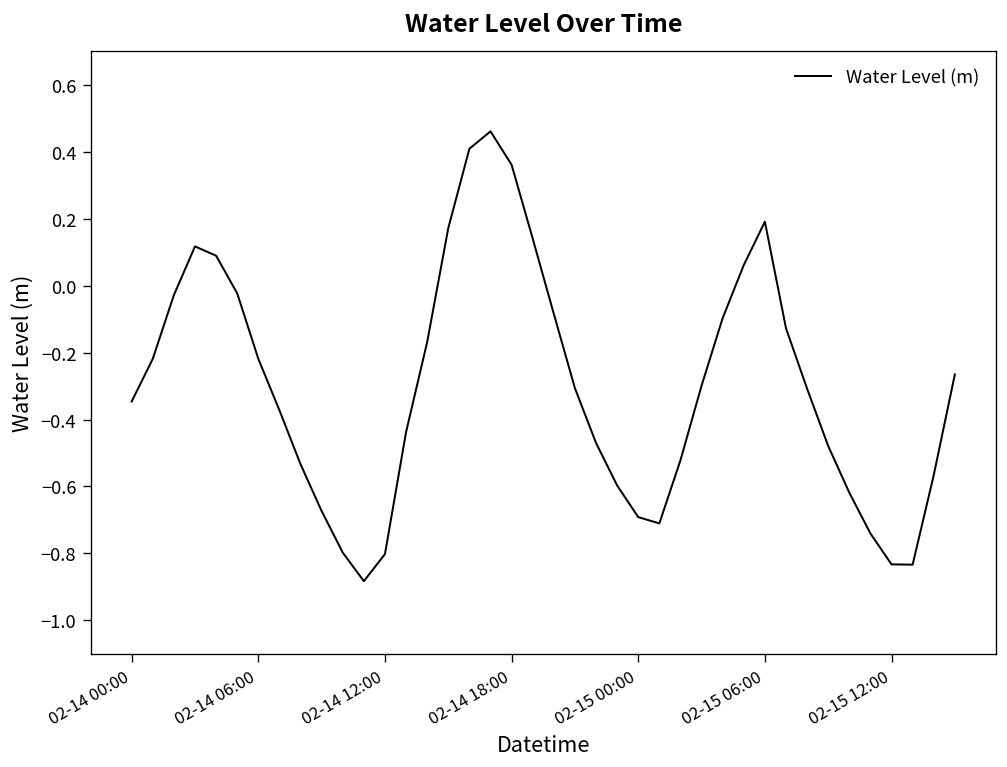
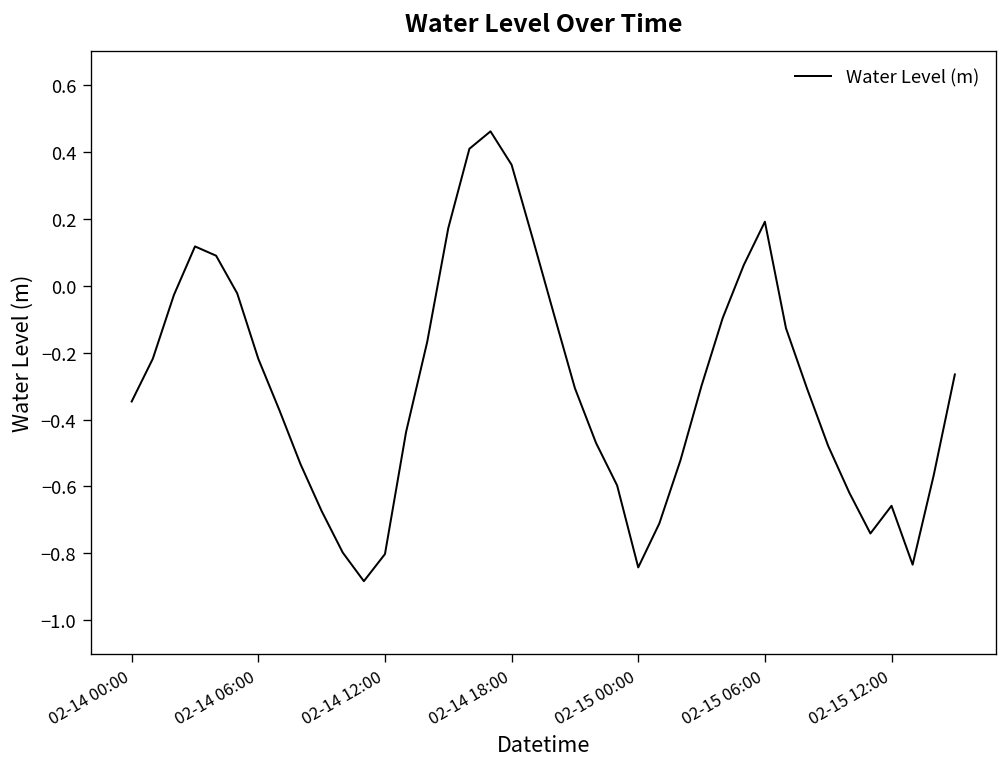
  {
    "02-14 00:00": -0.35,
    "02-14 06:00": -0.22,
    "02-14 12:00": -0.80,
    "02-14 18:00": 0.36,
-   "02-15 00:00": -0.69,
+   "02-15 00:00": -0.84,
    "02-15 06:00": 0.19,
-   "02-15 12:00": -0.83
+   "02-15 12:00": -0.66
  }
